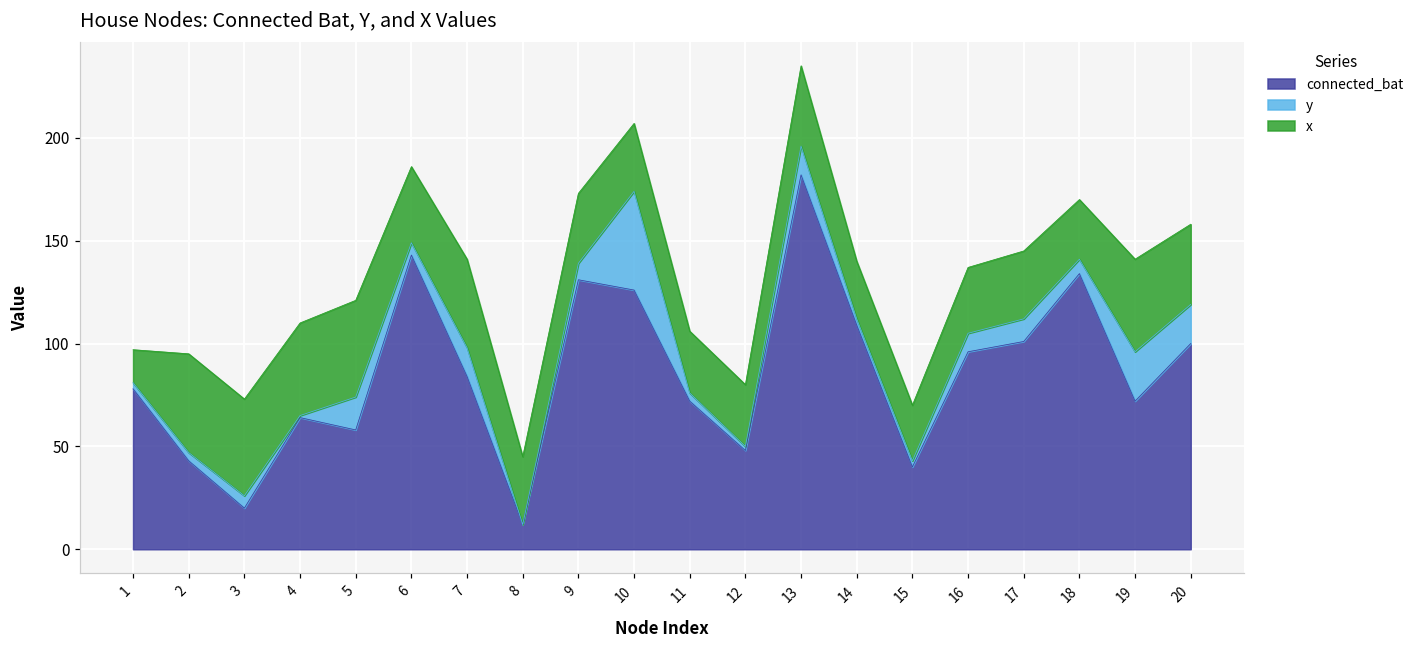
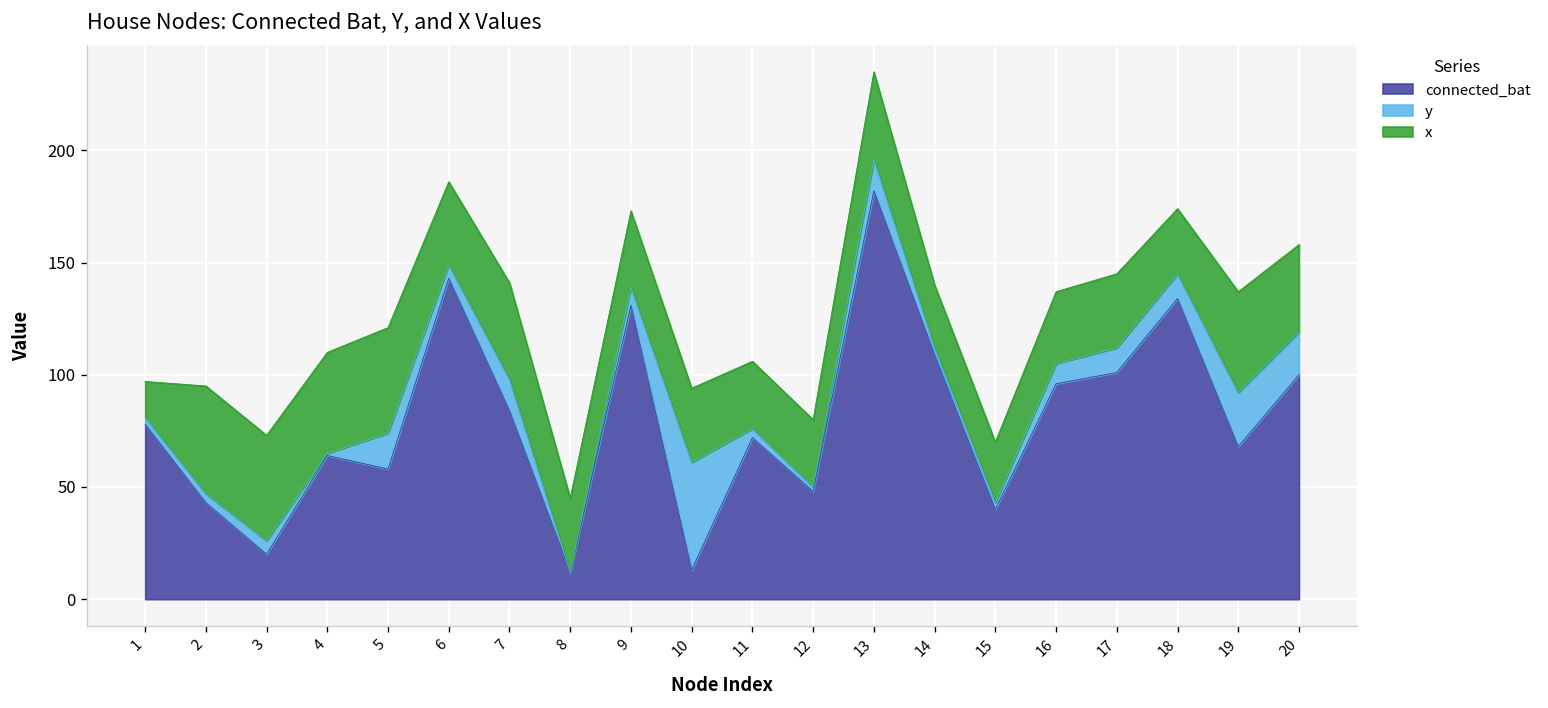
  {
    "connected_bat": {
      "1": 78,
      "2": 43,
      "3": 20,
      "5": 58,
      "6": 143,
      "7": 84,
      "9": 131,
-     "10": 126,
+     "10": 13,
      "11": 72,
      "12": 48,
      "13": 182,
      "14": 109,
      "15": 40,
      "16": 96,
      "17": 101,
      "18": 134,
-     "19": 72,
+     "19": 68,
      "20": 100
    },
    "y": {
      "1": 3,
      "2": 4,
      "3": 6,
      "5": 16,
      "6": 6,
      "7": 14,
      "9": 8,
      "10": 48,
      "11": 4,
      "12": 2,
      "13": 14,
      "14": 3,
      "15": 3,
      "16": 9,
      "17": 11,
-     "18": 7,
+     "18": 11,
      "19": 24,
      "20": 19
    },
    "x": {
      "1": 16,
      "2": 48,
      "3": 47,
      "4": 45,
      "5": 47,
      "6": 37,
      "7": 43,
      "8": 33,
      "9": 34,
      "10": 33,
      "11": 30,
      "12": 30,
      "13": 39,
      "14": 28,
      "15": 27,
      "16": 32,
      "17": 33,
      "18": 29,
      "19": 45,
      "20": 39
    }
  }
